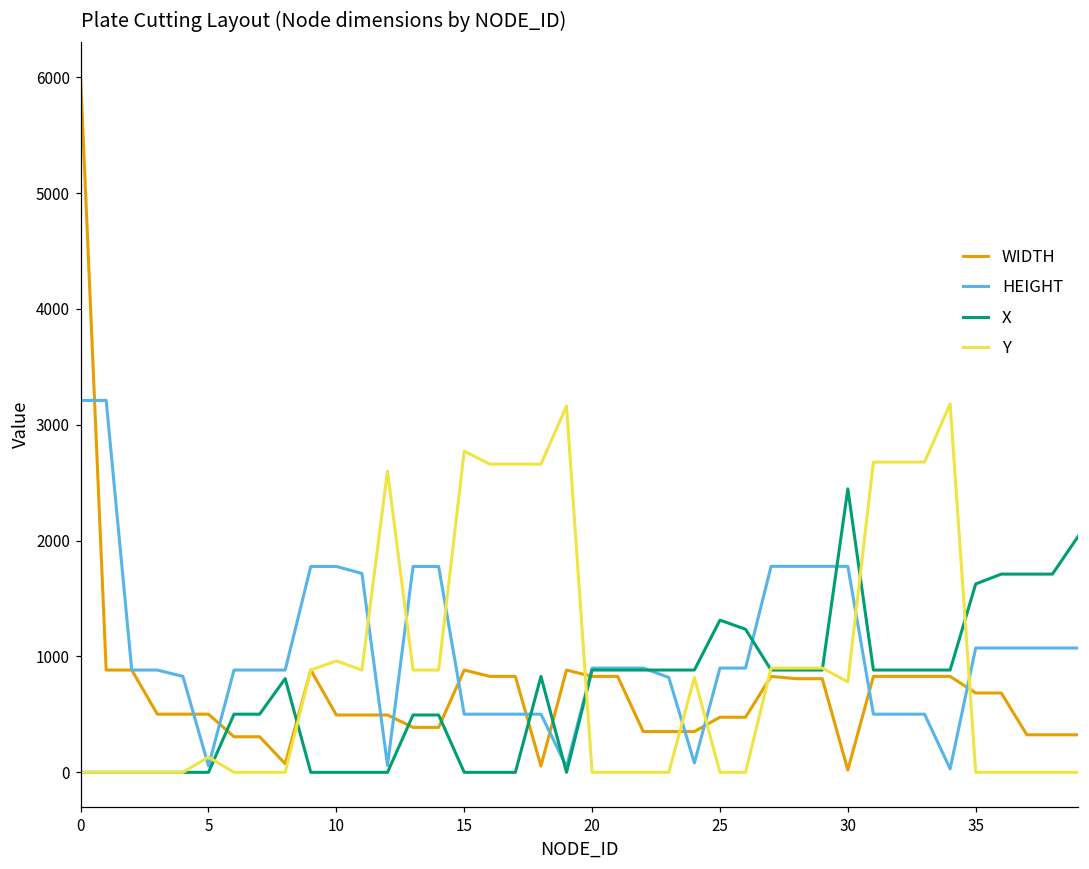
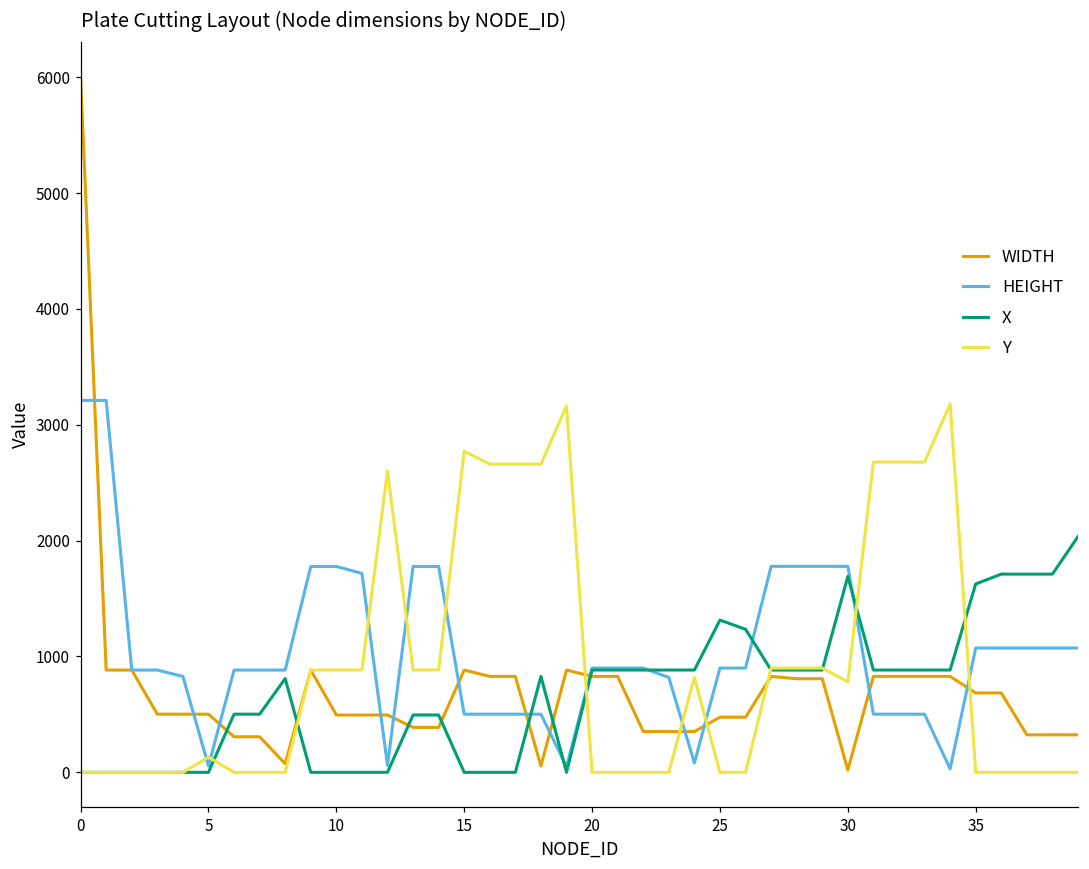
  {
    "WIDTH": {
      "0": 6000,
      "5": 500,
      "10": 500,
      "15": 880,
      "20": 830,
      "25": 480,
      "30": 20,
      "35": 690
    },
    "HEIGHT": {
      "0": 3210,
      "5": 60,
      "10": 1780,
      "15": 500,
      "25": 900,
      "30": 1780,
      "35": 1070
    },
    "X": {
      "5": 0,
      "10": 0,
      "15": 0,
      "25": 1310,
-     "30": 2450,
+     "30": 1690,
      "35": 1630
    },
    "Y": {
      "5": 130,
-     "10": 960,
+     "10": 880,
      "15": 2770,
      "20": 0,
      "25": 0,
      "30": 780,
      "35": 0
    }
  }
